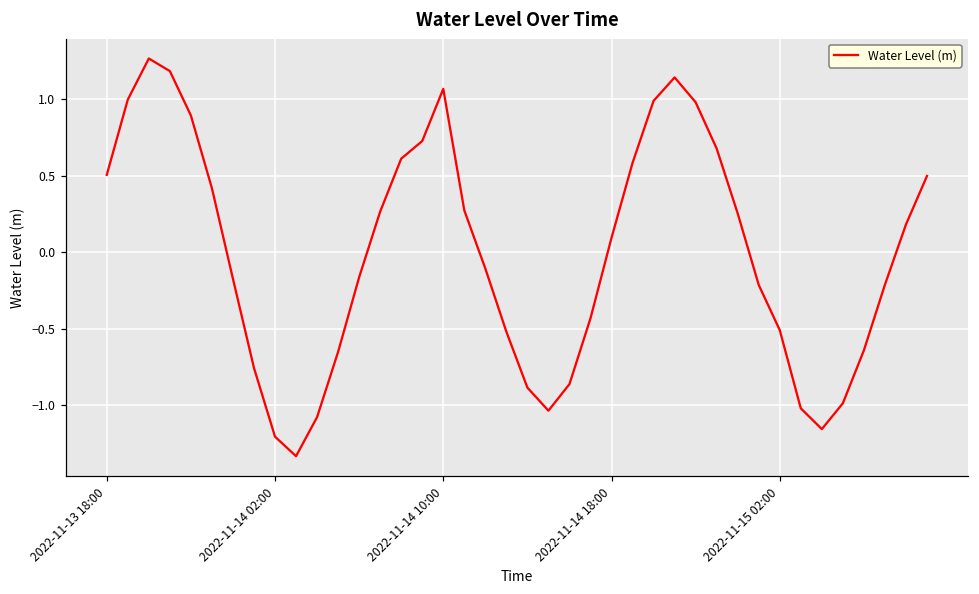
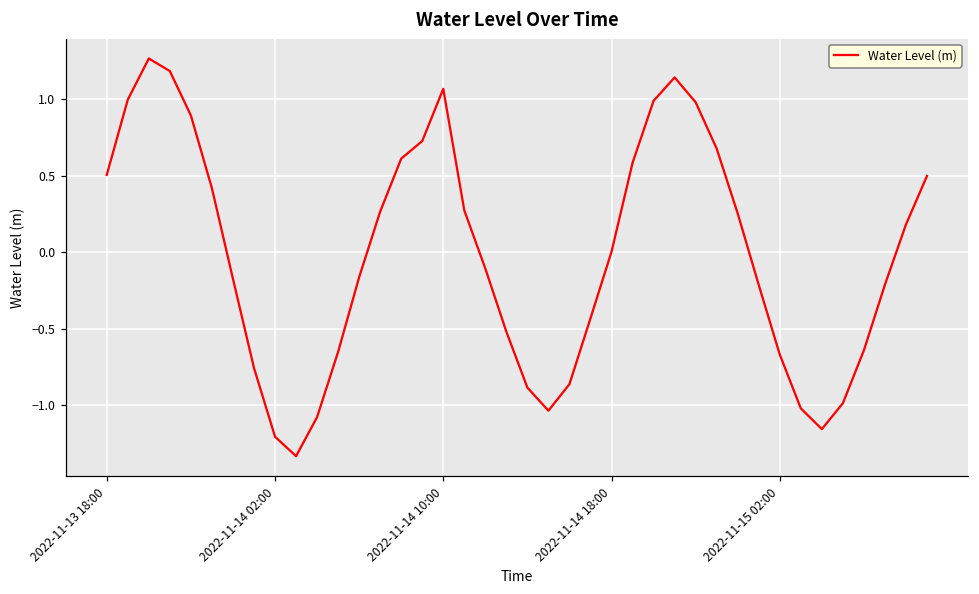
  {
    "2022-11-13 18:00": 0.51,
    "2022-11-14 02:00": -1.20,
    "2022-11-14 10:00": 1.07,
-   "2022-11-14 18:00": 0.10,
-   "2022-11-15 02:00": -0.51
+   "2022-11-14 18:00": 0.00,
+   "2022-11-15 02:00": -0.67
  }
